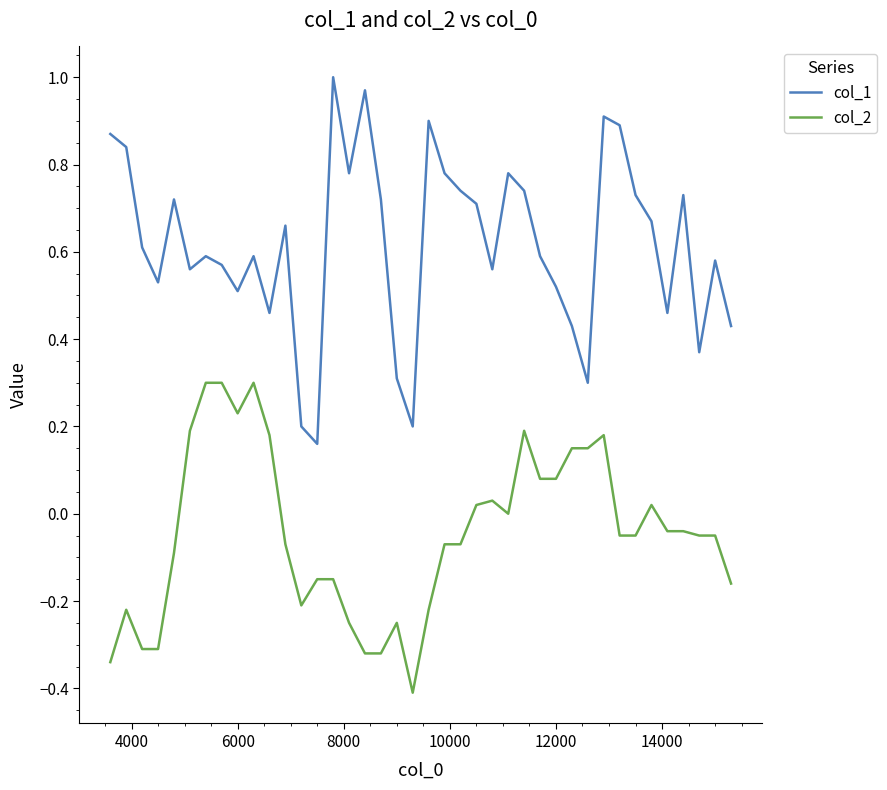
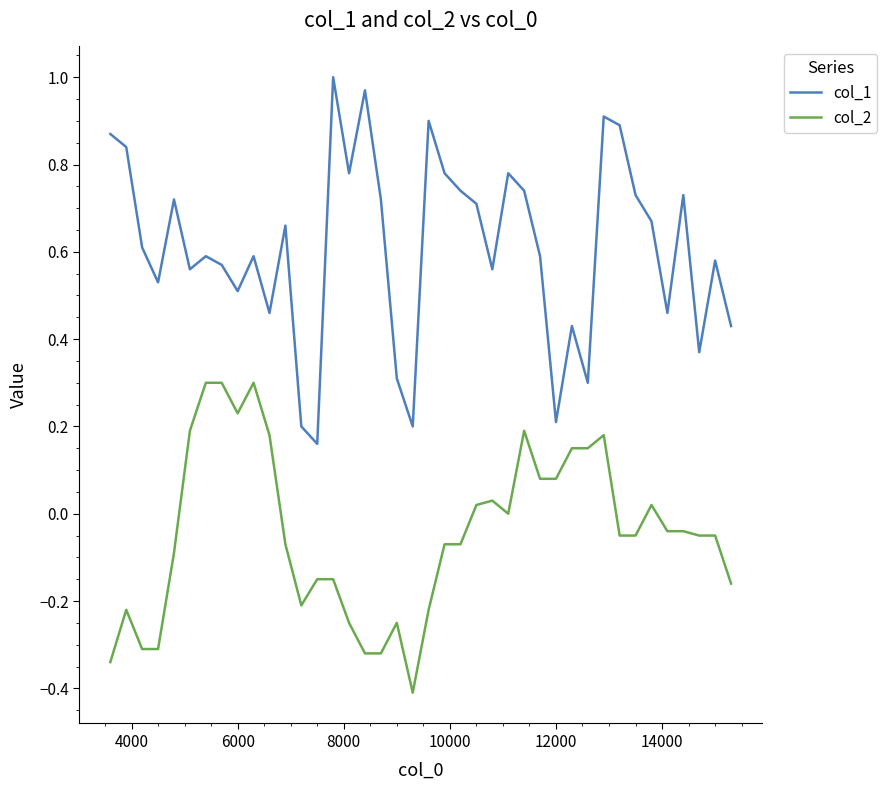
  {
    "col_1": {
      "6000": 0.51,
-     "12000": 0.52
+     "12000": 0.21
    },
    "col_2": {
      "6000": 0.23,
      "12000": 0.08
    }
  }
